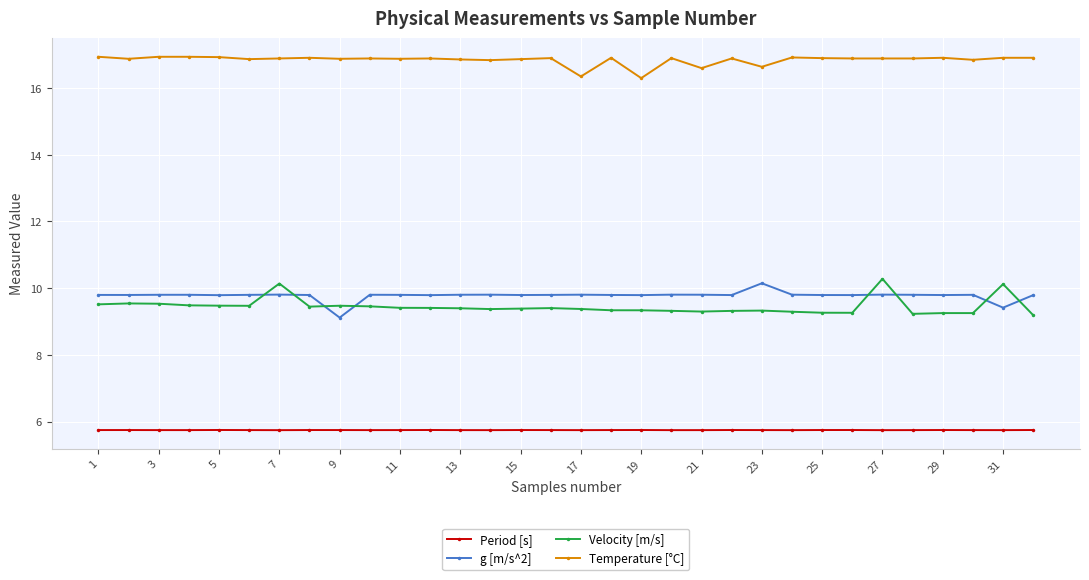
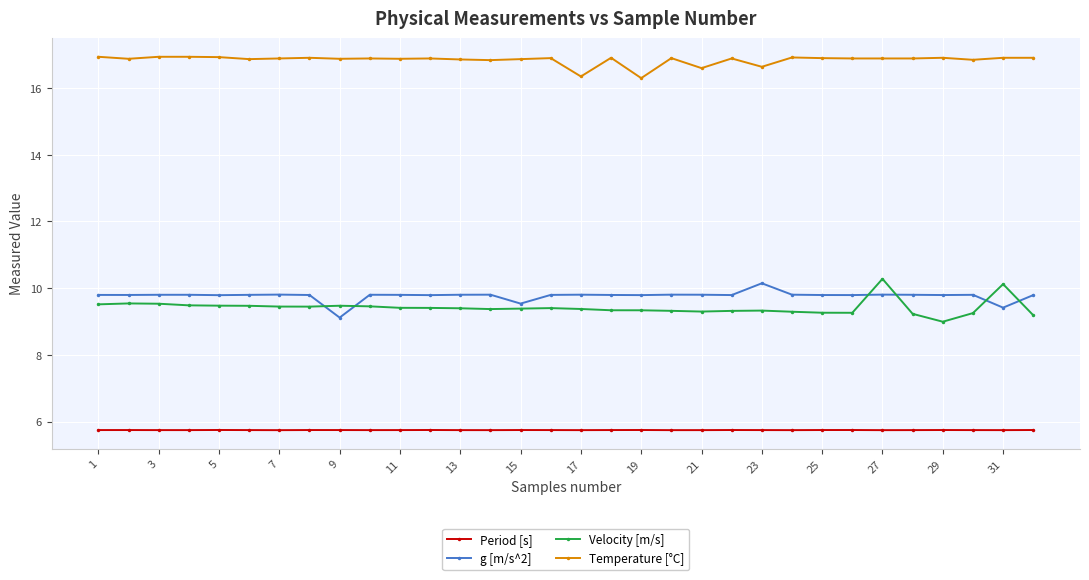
  {
    "Period [s]": {
      "1": 5.7,
      "3": 5.7,
      "5": 5.7,
      "7": 5.7,
      "9": 5.7,
      "11": 5.7,
      "13": 5.7,
      "15": 5.7,
      "17": 5.7,
      "19": 5.7,
      "21": 5.7,
      "23": 5.7,
      "25": 5.7,
      "27": 5.7,
      "29": 5.7,
      "31": 5.7
    },
    "g [m/s^2]": {
      "1": 9.8,
      "3": 9.8,
      "5": 9.8,
      "7": 9.8,
      "9": 9.1,
      "11": 9.8,
      "13": 9.8,
-     "15": 9.8,
+     "15": 9.5,
      "17": 9.8,
      "19": 9.8,
      "21": 9.8,
      "23": 10.1,
      "25": 9.8,
      "27": 9.8,
      "29": 9.8,
      "31": 9.4
    },
    "Velocity [m/s]": {
      "1": 9.5,
      "3": 9.5,
      "5": 9.5,
-     "7": 10.1,
+     "7": 9.4,
      "9": 9.5,
      "11": 9.4,
      "13": 9.4,
      "15": 9.4,
      "17": 9.4,
      "19": 9.3,
      "21": 9.3,
      "23": 9.3,
      "25": 9.3,
      "27": 10.3,
-     "29": 9.3,
+     "29": 9.0,
      "31": 10.1
    },
    "Temperature [°C]": {
      "1": 16.9,
      "3": 16.9,
      "5": 16.9,
      "7": 16.9,
      "9": 16.9,
      "11": 16.9,
      "13": 16.9,
      "15": 16.9,
      "17": 16.4,
      "19": 16.3,
      "21": 16.6,
      "23": 16.6,
      "25": 16.9,
      "27": 16.9,
      "29": 16.9,
      "31": 16.9
    }
  }
